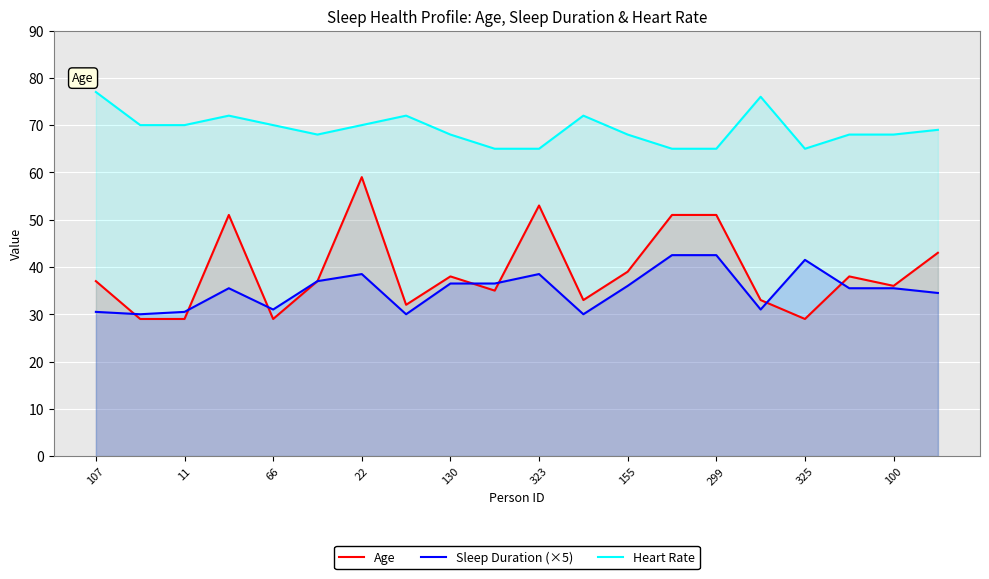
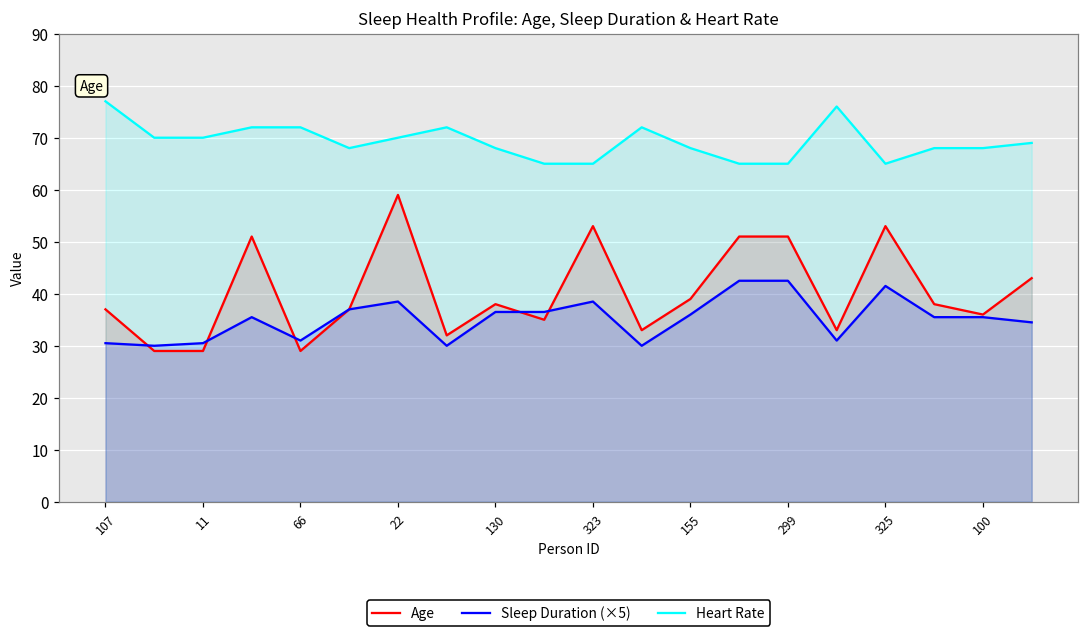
  {
    "Age": {
      "107": 37,
      "66": 29,
      "22": 59,
      "130": 38,
      "323": 53,
      "155": 39,
      "299": 51,
-     "325": 29
+     "325": 53
    },
    "Sleep Duration (×5)": {
      "107": 31,
      "66": 31,
      "22": 39,
      "130": 37,
      "323": 39,
      "155": 36,
      "299": 43,
      "325": 42
    },
    "Heart Rate": {
      "107": 77,
-     "66": 70,
+     "66": 72,
      "22": 70,
      "130": 68,
      "323": 65,
      "155": 68,
      "299": 65,
      "325": 65,
      "100": 68
    }
  }
